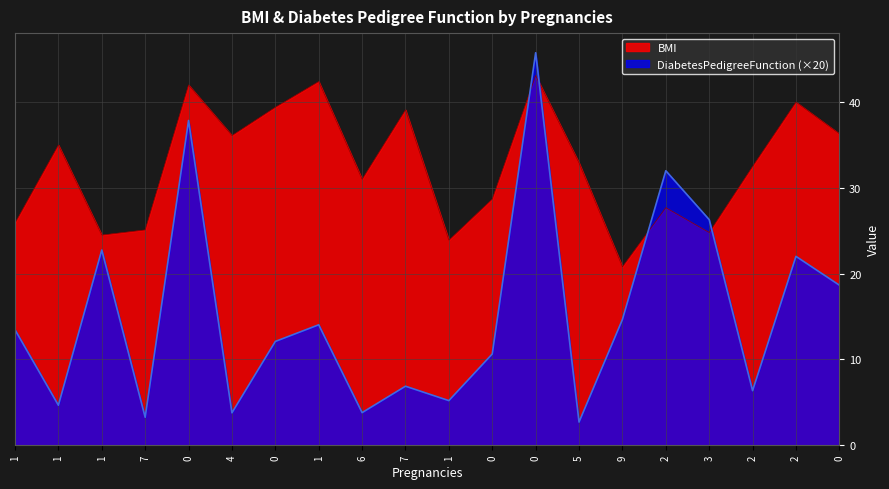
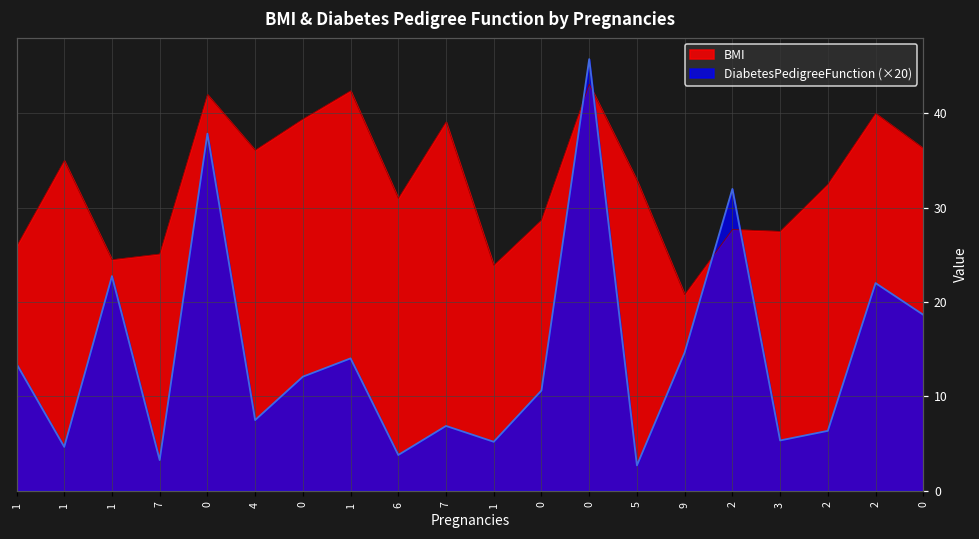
  {
    "BMI": {
      "4": 36,
      "6": 31,
      "5": 33,
      "9": 21,
-     "3": 25
+     "3": 28
    },
    "DiabetesPedigreeFunction (×20)": {
-     "4": 4,
+     "4": 8,
      "6": 4,
      "5": 3,
      "9": 15,
-     "3": 26
+     "3": 5
    }
  }
